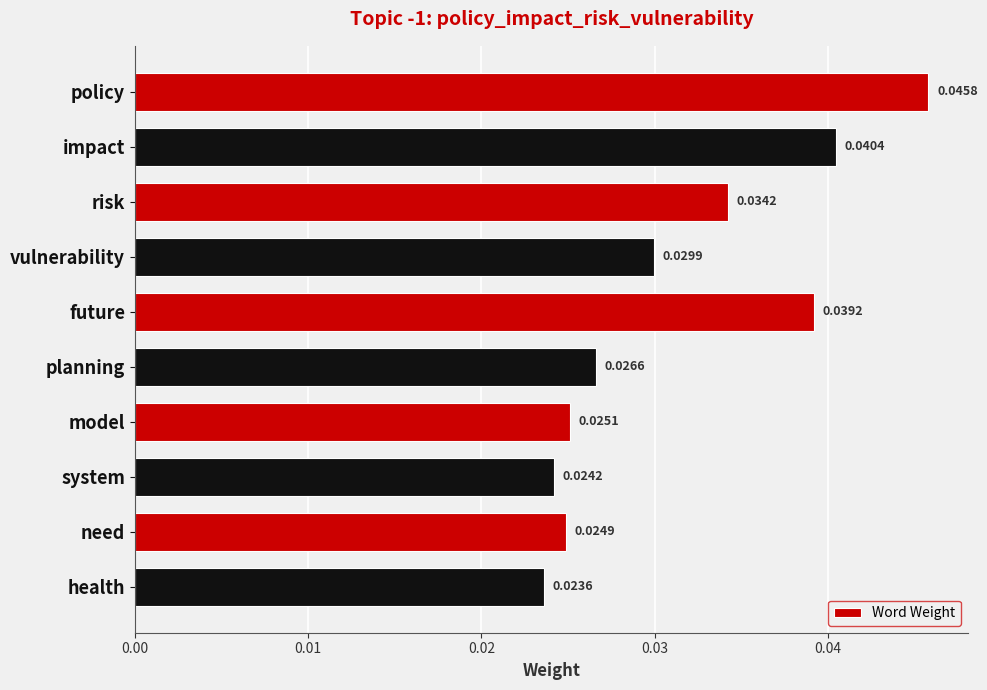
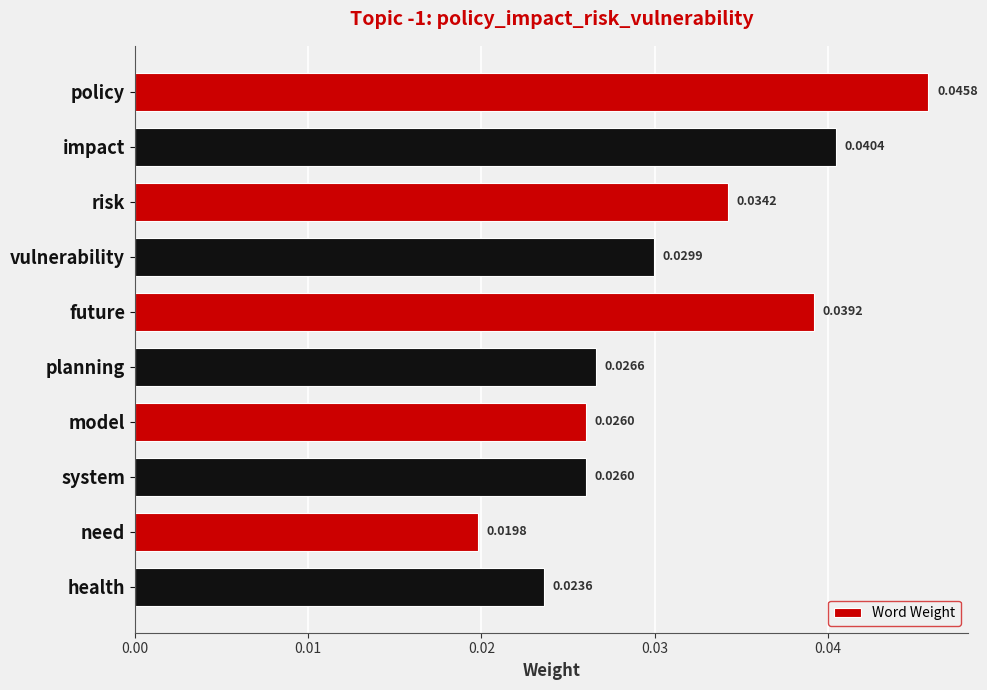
  {
    "policy": 0.0458,
    "impact": 0.0404,
    "risk": 0.0342,
    "vulnerability": 0.0299,
    "future": 0.0392,
    "planning": 0.0266,
-   "model": 0.0251,
-   "system": 0.0242,
-   "need": 0.0249,
+   "model": 0.0260,
+   "system": 0.0260,
+   "need": 0.0198,
    "health": 0.0236
  }
